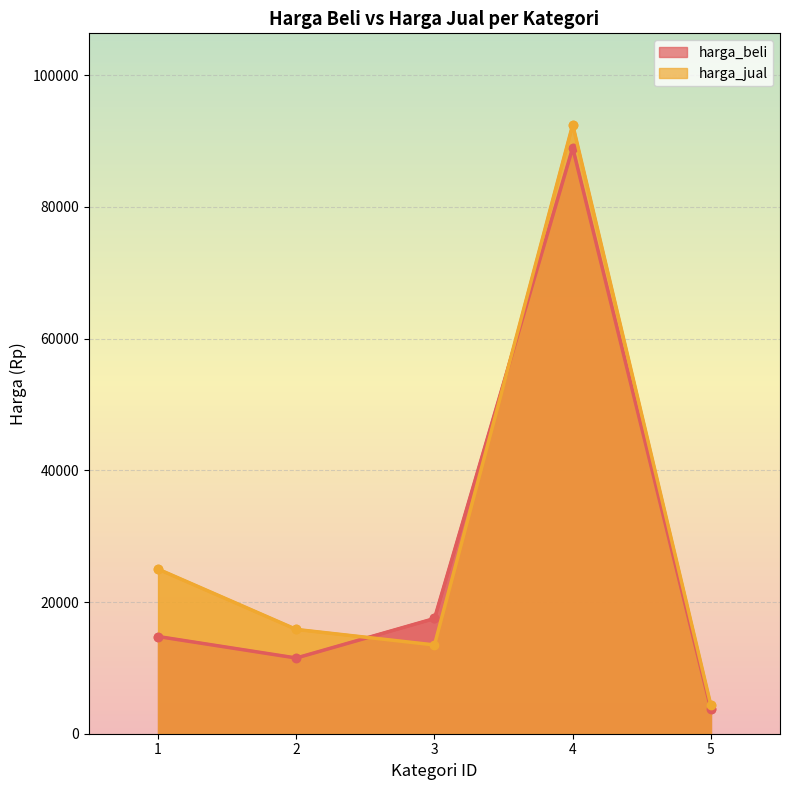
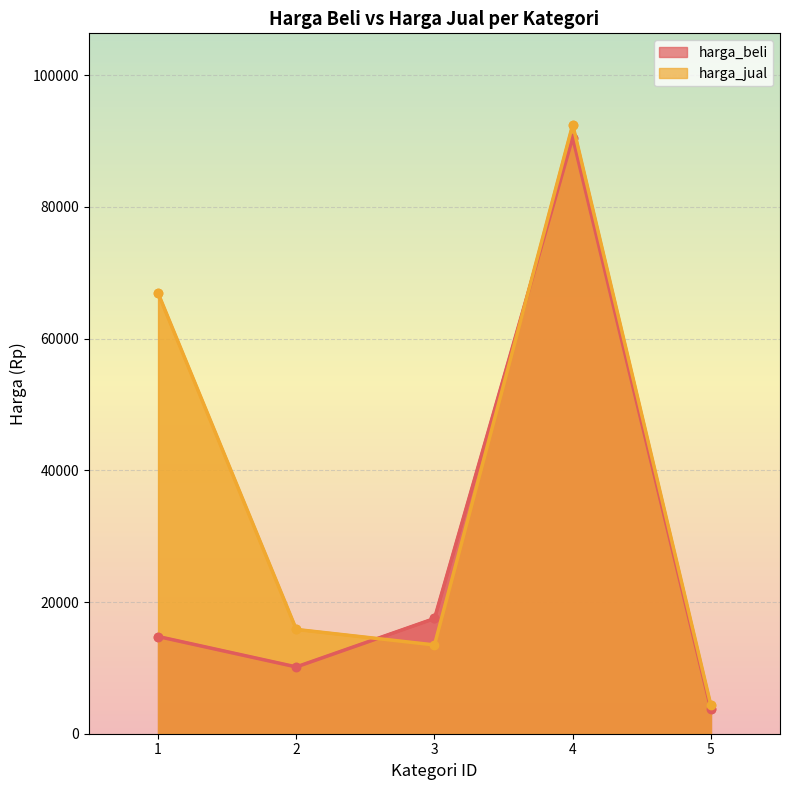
  {
    "harga_beli": {
      "1": 15000,
-     "2": 12000,
+     "2": 10000,
      "3": 18000,
-     "4": 89000,
+     "4": 91000,
      "5": 4000
    },
    "harga_jual": {
-     "1": 25000,
+     "1": 67000,
      "2": 16000,
      "3": 13000,
      "4": 93000,
      "5": 4000
    }
  }
